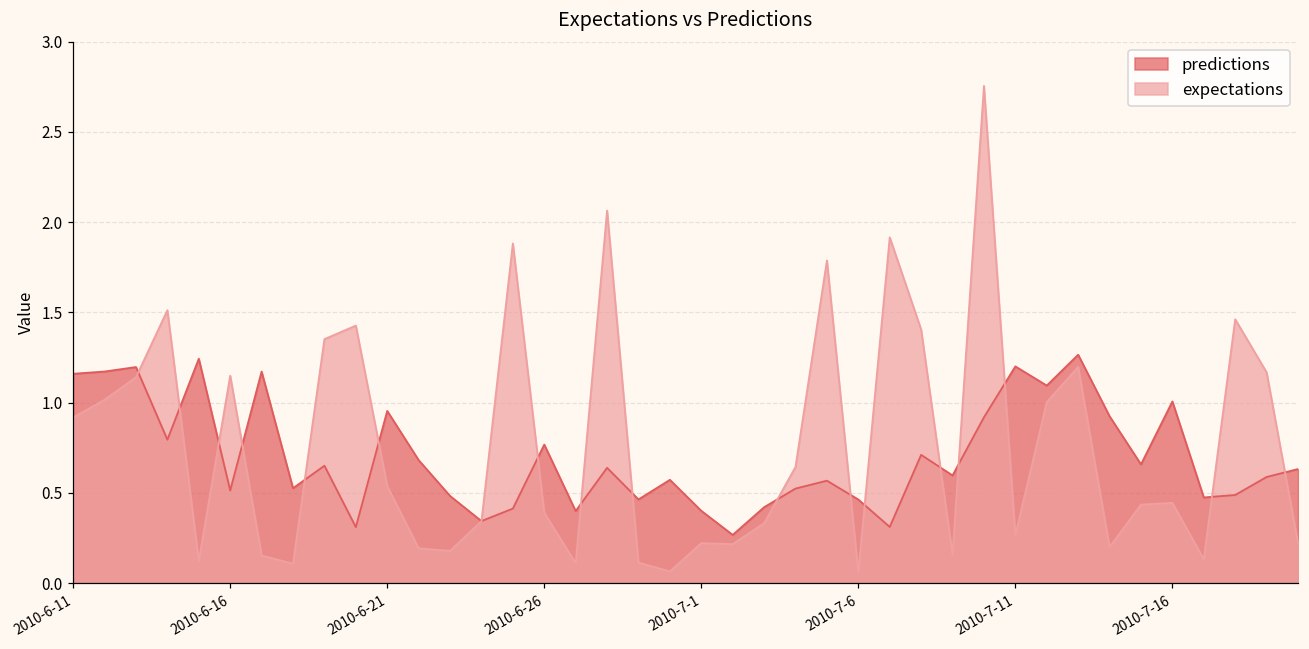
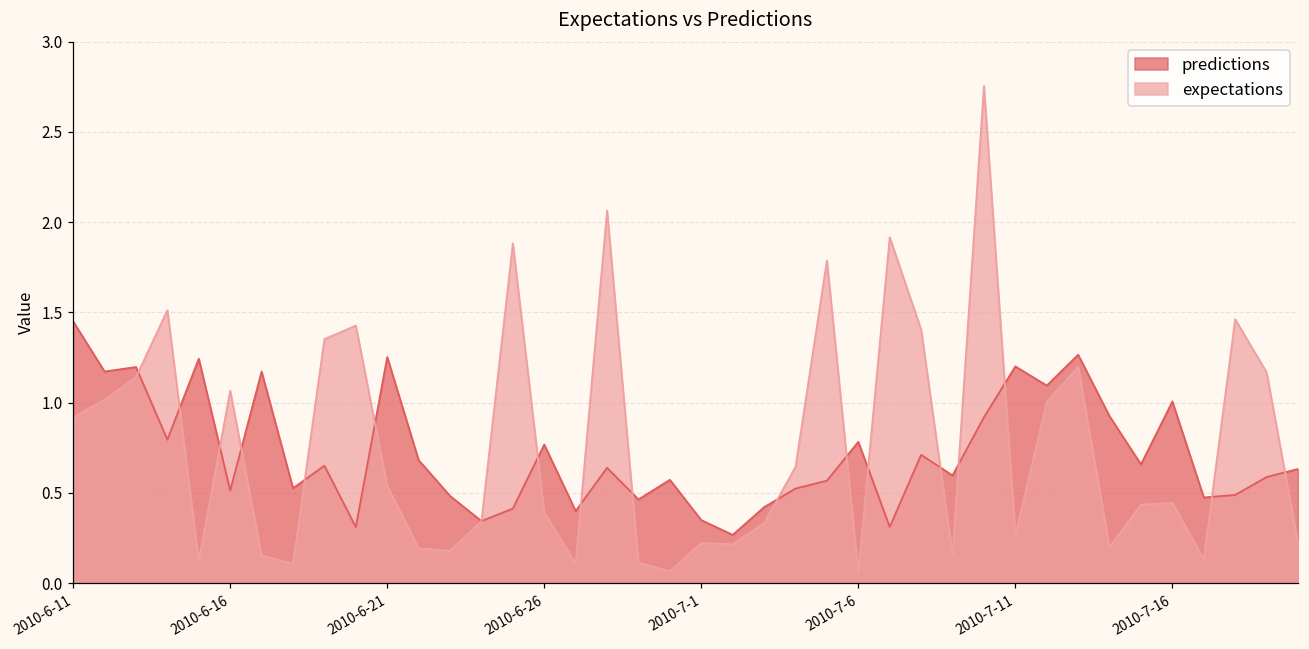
  {
    "predictions": {
-     "2010-6-11": 1.16,
+     "2010-6-11": 1.45,
      "2010-6-16": 0.51,
-     "2010-6-21": 0.95,
+     "2010-6-21": 1.25,
      "2010-6-26": 0.77,
-     "2010-7-1": 0.40,
-     "2010-7-6": 0.46,
+     "2010-7-1": 0.35,
+     "2010-7-6": 0.78,
      "2010-7-11": 1.20,
      "2010-7-16": 1.01
    },
    "expectations": {
      "2010-6-11": 0.92,
-     "2010-6-16": 1.15,
+     "2010-6-16": 1.07,
      "2010-6-21": 0.54,
      "2010-6-26": 0.39,
      "2010-7-1": 0.22,
      "2010-7-6": 0.06,
      "2010-7-11": 0.27,
      "2010-7-16": 0.45
    }
  }
